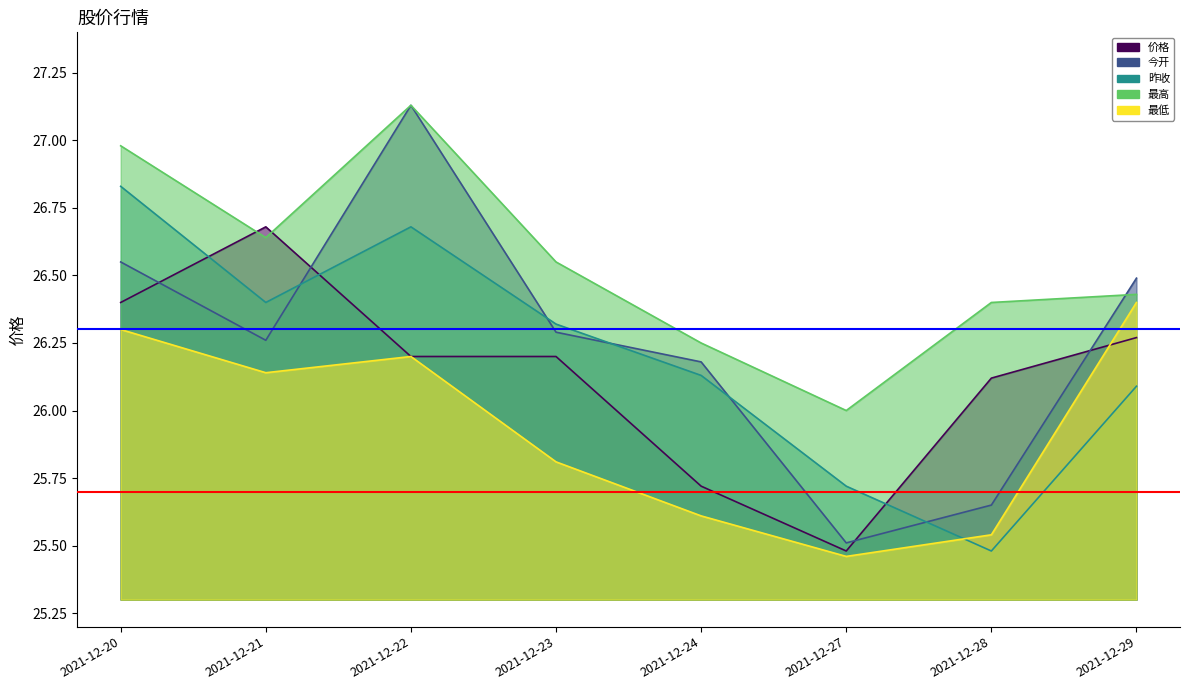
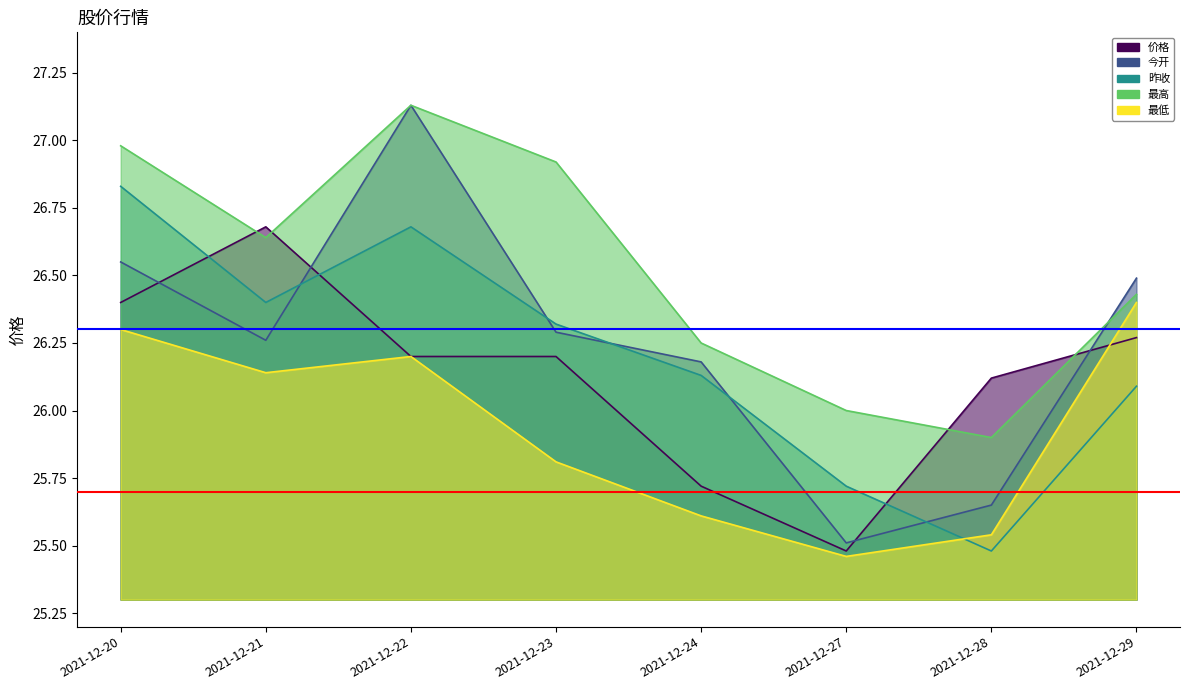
  {
    "价格": {
      "2021-12-20": 26.40,
      "2021-12-21": 26.68,
      "2021-12-23": 26.20,
      "2021-12-24": 25.72,
      "2021-12-27": 25.48,
      "2021-12-28": 26.12,
      "2021-12-29": 26.27
    },
    "最高": {
      "2021-12-20": 26.98,
      "2021-12-21": 26.64,
-     "2021-12-23": 26.55,
+     "2021-12-23": 26.92,
      "2021-12-24": 26.25,
      "2021-12-27": 26.00,
-     "2021-12-28": 26.4,
+     "2021-12-28": 25.9,
      "2021-12-29": 26.43
    },
    "最低": {
      "2021-12-20": 26.30,
      "2021-12-21": 26.14,
      "2021-12-23": 25.81,
      "2021-12-24": 25.61,
      "2021-12-27": 25.46,
      "2021-12-28": 25.54,
      "2021-12-29": 26.40
    }
  }
